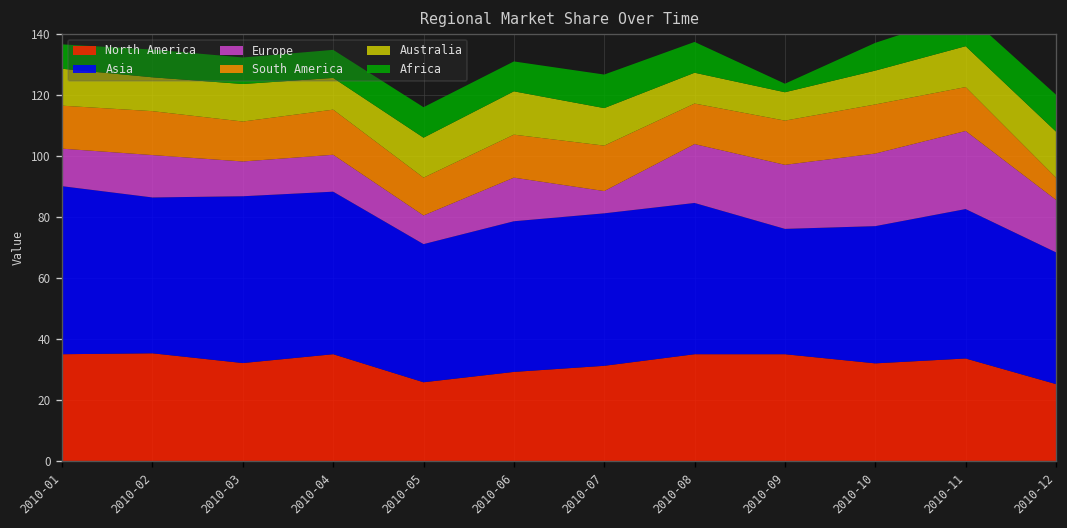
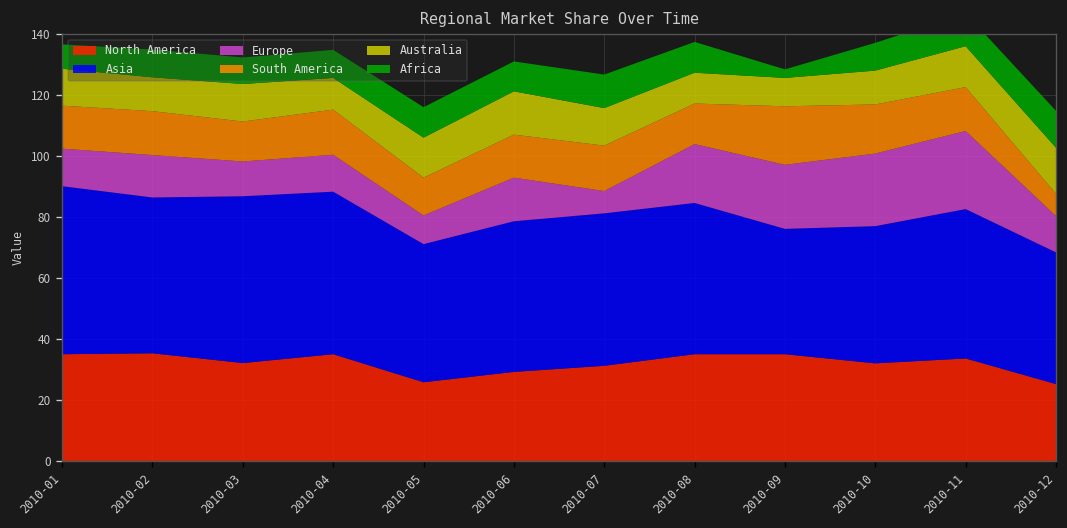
  {
    "North America": {
      "2010-01": 35,
      "2010-02": 35,
      "2010-03": 32,
      "2010-04": 35,
      "2010-05": 26,
      "2010-06": 29,
      "2010-07": 31,
      "2010-08": 35,
      "2010-09": 35,
      "2010-10": 32,
      "2010-11": 34,
      "2010-12": 25
    },
    "Asia": {
      "2010-01": 55,
      "2010-02": 51,
      "2010-03": 55,
      "2010-04": 53,
      "2010-05": 45,
      "2010-06": 49,
      "2010-07": 50,
      "2010-08": 50,
      "2010-09": 41,
      "2010-10": 45,
      "2010-11": 49,
      "2010-12": 43
    },
    "Europe": {
      "2010-01": 12,
      "2010-02": 14,
      "2010-03": 11,
      "2010-04": 12,
      "2010-05": 9,
      "2010-06": 14,
      "2010-07": 7,
      "2010-08": 19,
      "2010-09": 21,
      "2010-10": 24,
      "2010-11": 26,
-     "2010-12": 17
+     "2010-12": 12
    },
    "South America": {
      "2010-01": 14,
      "2010-02": 14,
      "2010-03": 13,
      "2010-04": 15,
      "2010-05": 12,
      "2010-06": 14,
      "2010-07": 15,
      "2010-08": 13,
-     "2010-09": 15,
+     "2010-09": 19,
      "2010-10": 16,
      "2010-11": 14,
      "2010-12": 7
    },
    "Australia": {
      "2010-01": 12,
      "2010-03": 12,
      "2010-05": 13,
      "2010-06": 14,
      "2010-07": 12,
      "2010-08": 10,
      "2010-09": 9,
      "2010-10": 11,
      "2010-11": 13,
      "2010-12": 15
    },
    "Africa": {
      "2010-01": 8,
      "2010-05": 10,
      "2010-06": 10,
      "2010-07": 11,
      "2010-08": 10,
      "2010-09": 3,
      "2010-10": 9,
      "2010-12": 12
    }
  }
